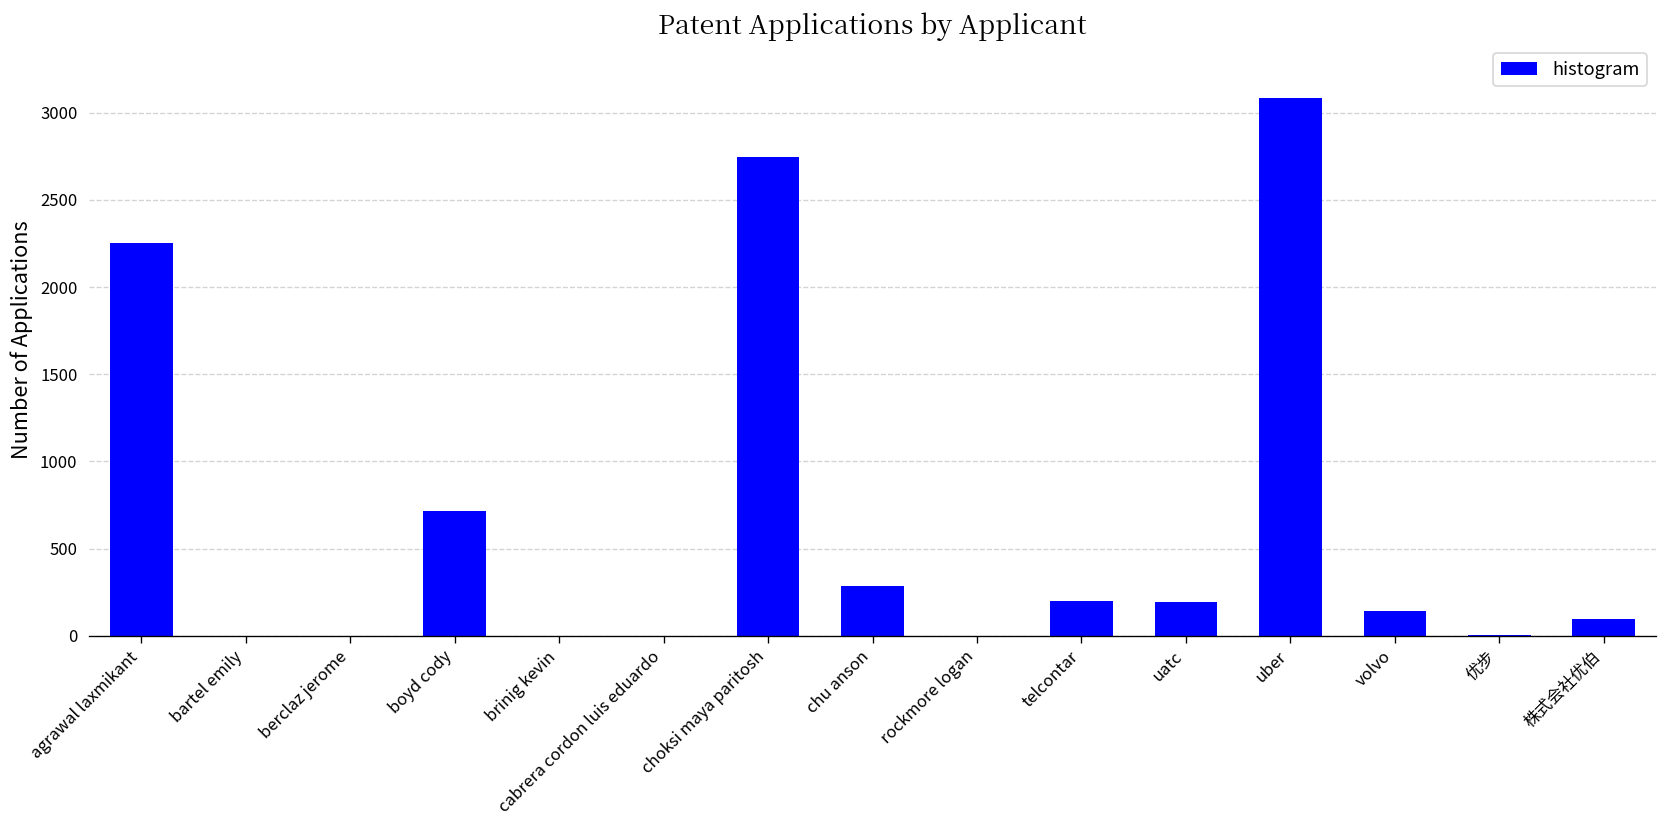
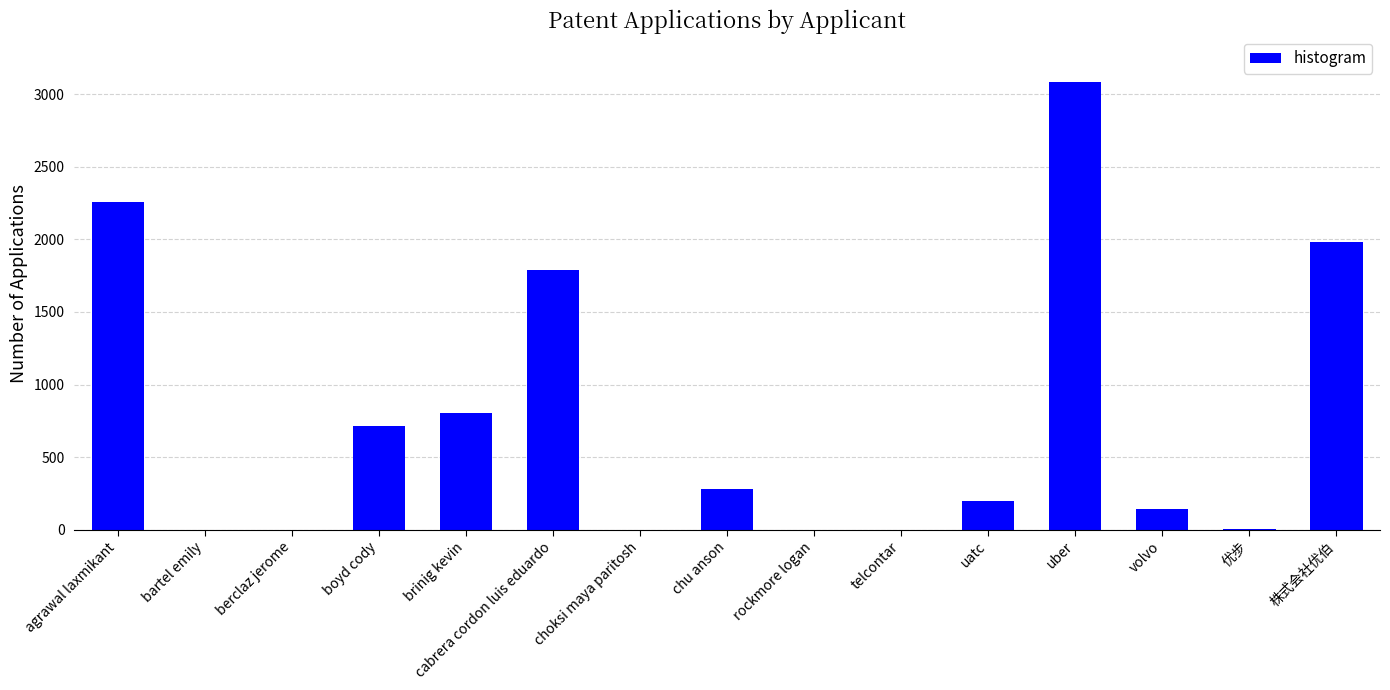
  {
    "agrawal laxmikant": 2250,
    "boyd cody": 720,
-   "brinig kevin": 0,
-   "cabrera cordon luis eduardo": 0,
-   "choksi maya paritosh": 2740,
+   "brinig kevin": 800,
+   "cabrera cordon luis eduardo": 1790,
+   "choksi maya paritosh": 0,
    "chu anson": 280,
-   "telcontar": 200,
+   "telcontar": 0,
    "uatc": 200,
    "uber": 3090,
    "volvo": 140,
-   "株式会社优伯": 100
+   "株式会社优伯": 1980
  }
